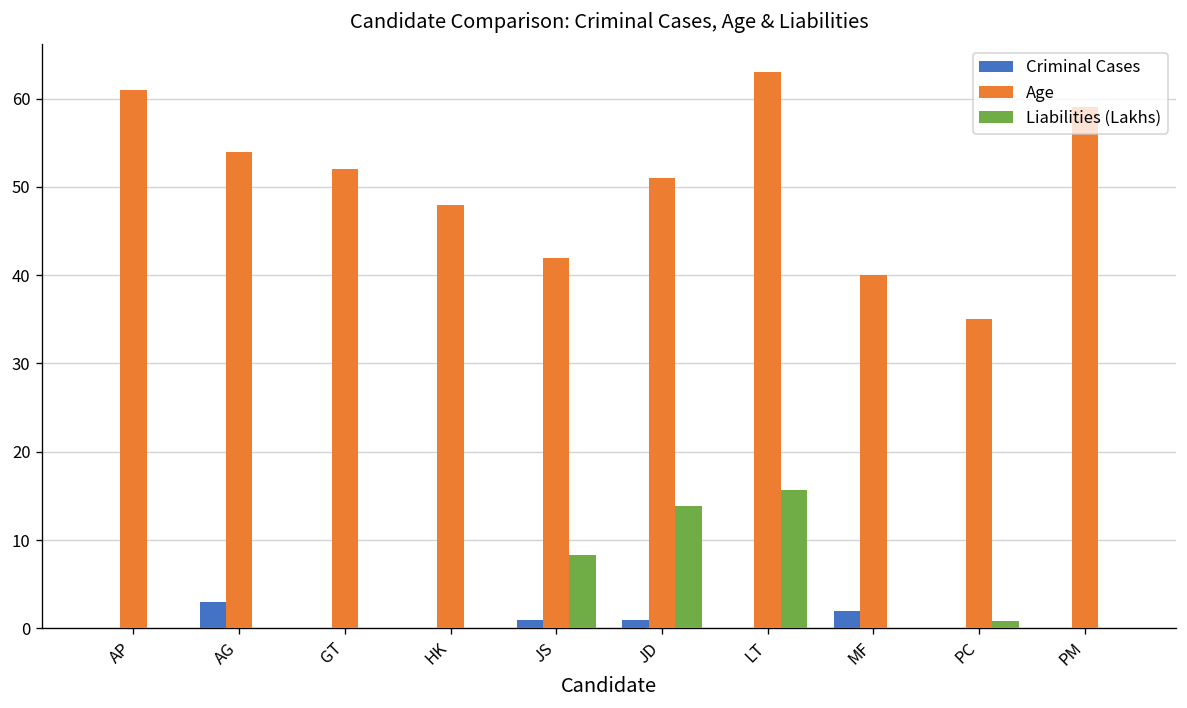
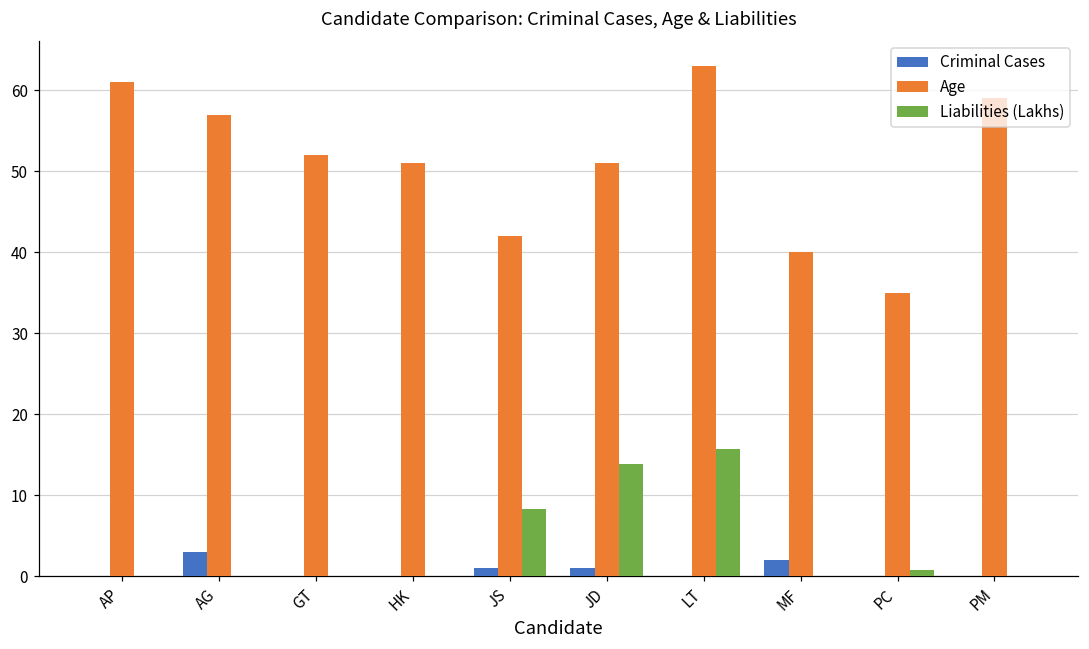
  {
    "Criminal Cases": {
      "AP": 0,
      "AG": 3,
      "GT": 0,
      "HK": 0,
      "JS": 1,
      "JD": 1,
      "LT": 0,
      "MF": 2,
      "PC": 0,
      "PM": 0
    },
    "Age": {
      "AP": 61,
-     "AG": 54,
+     "AG": 57,
      "GT": 52,
-     "HK": 48,
+     "HK": 51,
      "JS": 42,
      "JD": 51,
      "LT": 63,
      "MF": 40,
      "PC": 35
    },
    "Liabilities (Lakhs)": {
      "AP": 0,
      "AG": 0,
      "GT": 0,
      "HK": 0,
      "JS": 8,
      "JD": 14,
      "LT": 16,
      "MF": 0,
      "PC": 1,
      "PM": 0
    }
  }
